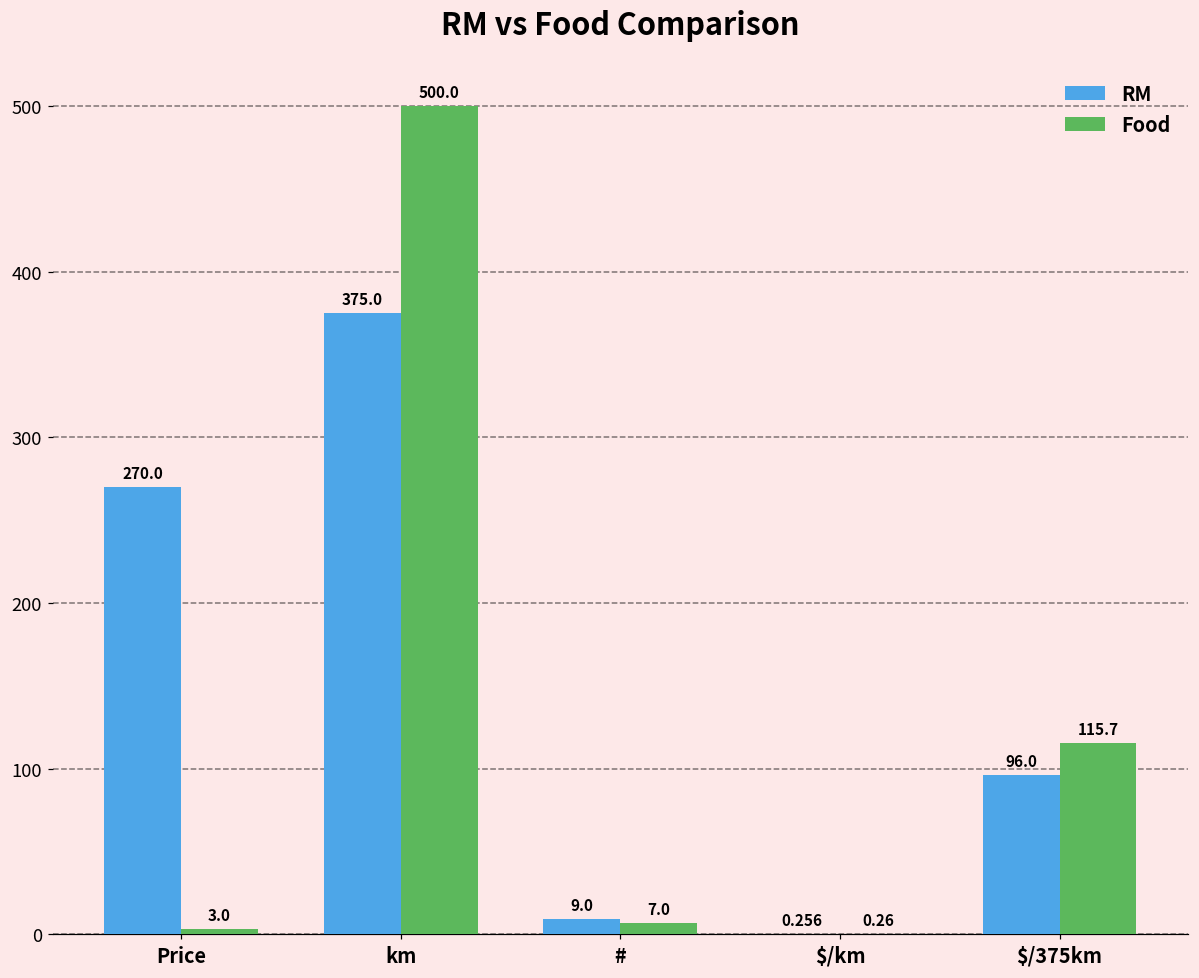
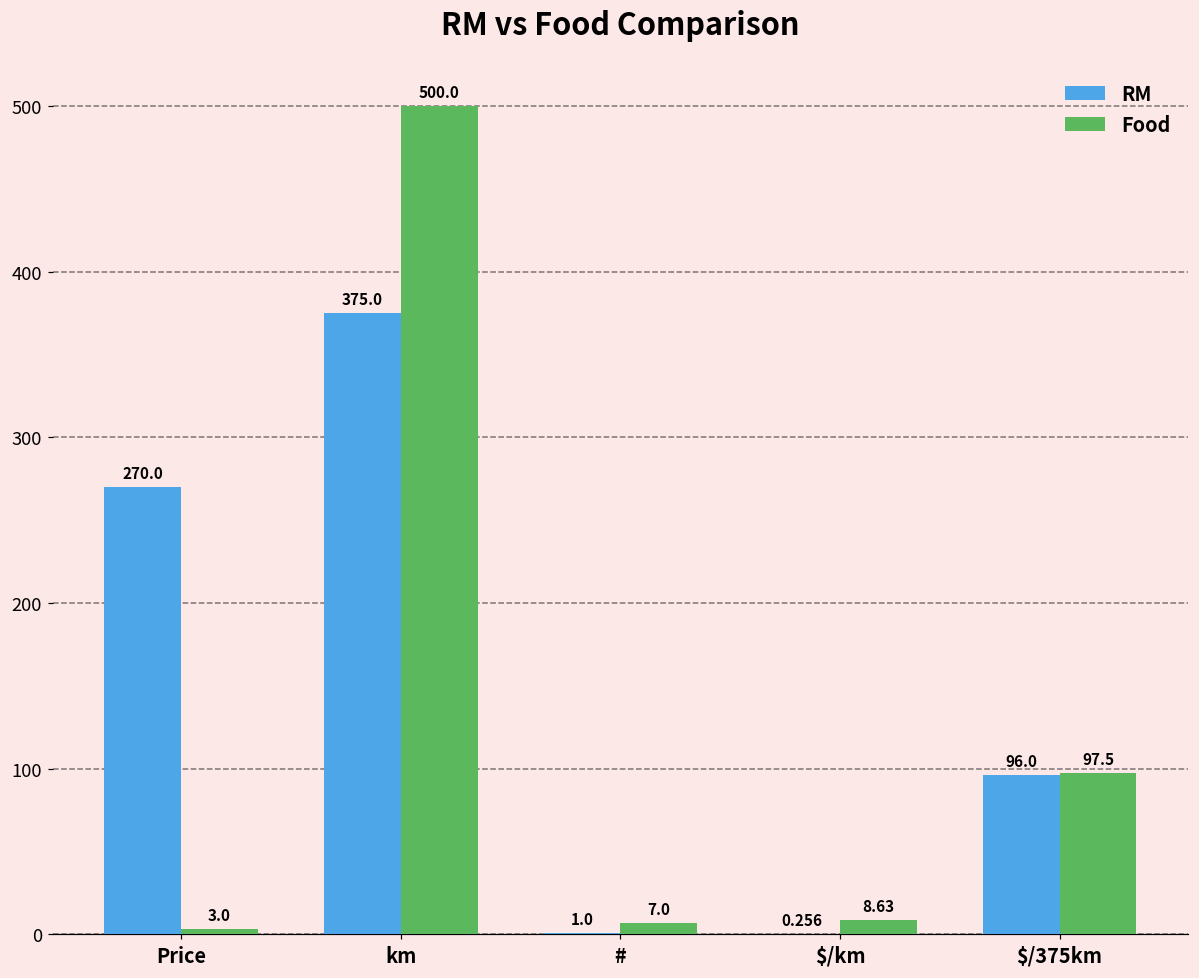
  {
    "RM": {
      "Price": 270.0,
      "km": 375.0,
-     "#": 9.0,
+     "#": 1.0,
      "$/km": 0.256,
      "$/375km": 96.0
    },
    "Food": {
      "Price": 3.0,
      "km": 500.0,
      "#": 7.0,
-     "$/km": 0.26,
-     "$/375km": 115.7
+     "$/km": 8.63,
+     "$/375km": 97.5
    }
  }
